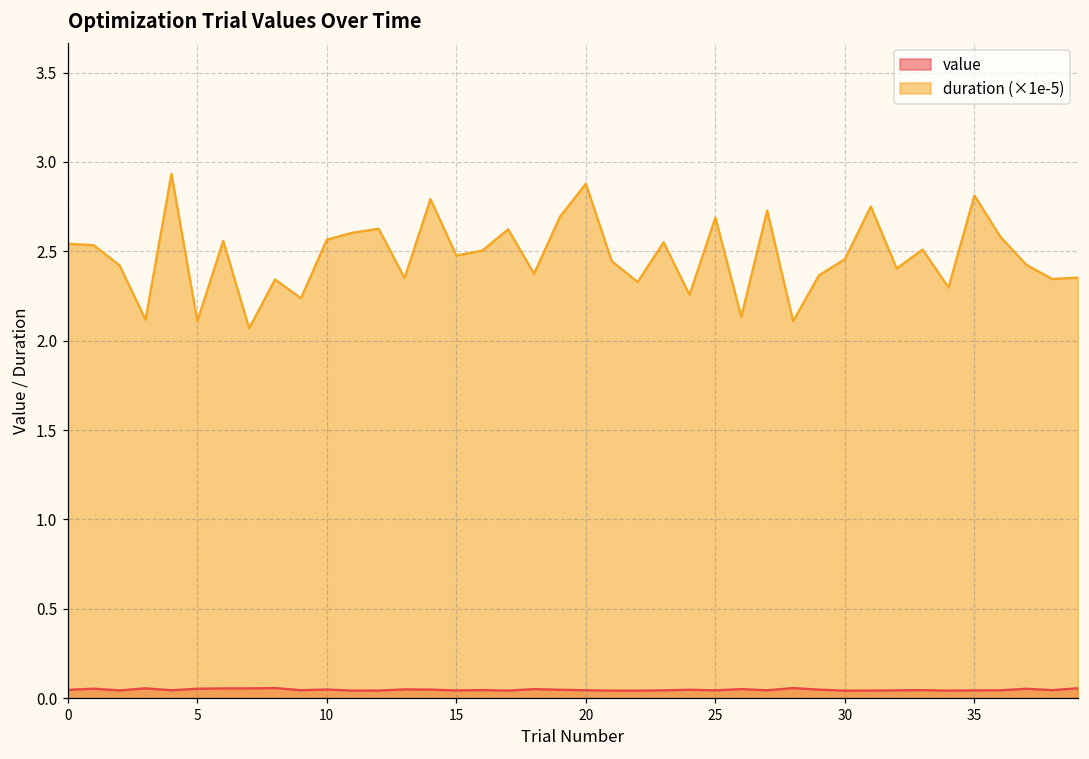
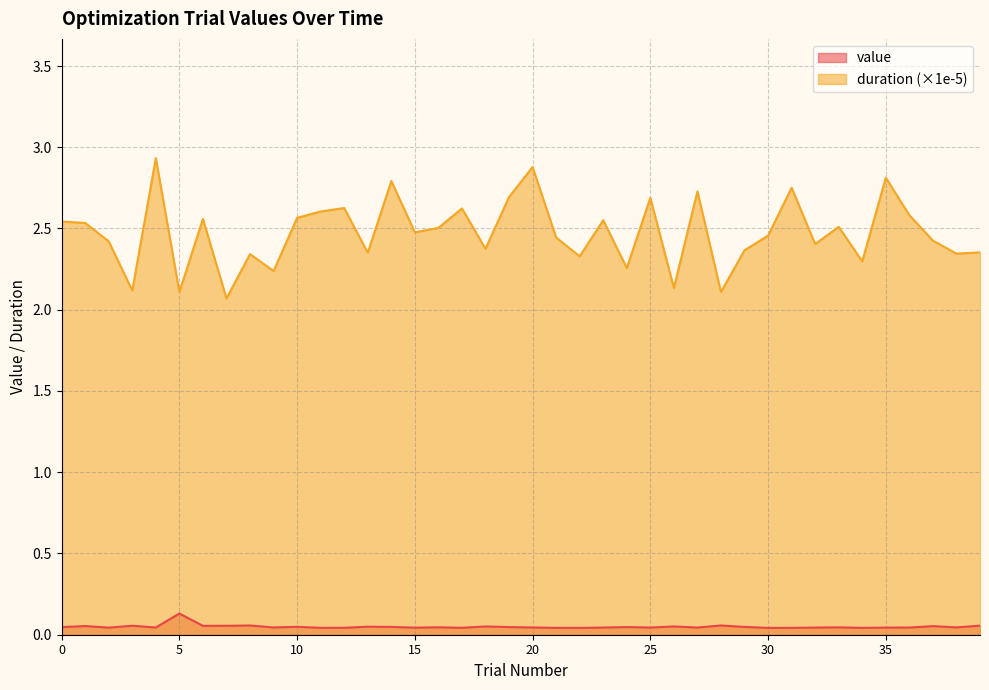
  {
    "value": {
      "0": 0.05,
-     "5": 0.05,
+     "5": 0.13,
      "10": 0.05,
      "15": 0.04,
      "20": 0.04,
      "25": 0.04,
      "30": 0.04,
      "35": 0.04
    },
    "duration (×1e-5)": {
      "0": 2.54,
      "5": 2.11,
      "10": 2.57,
      "15": 2.48,
      "20": 2.88,
      "25": 2.69,
      "30": 2.46,
      "35": 2.81
    }
  }
